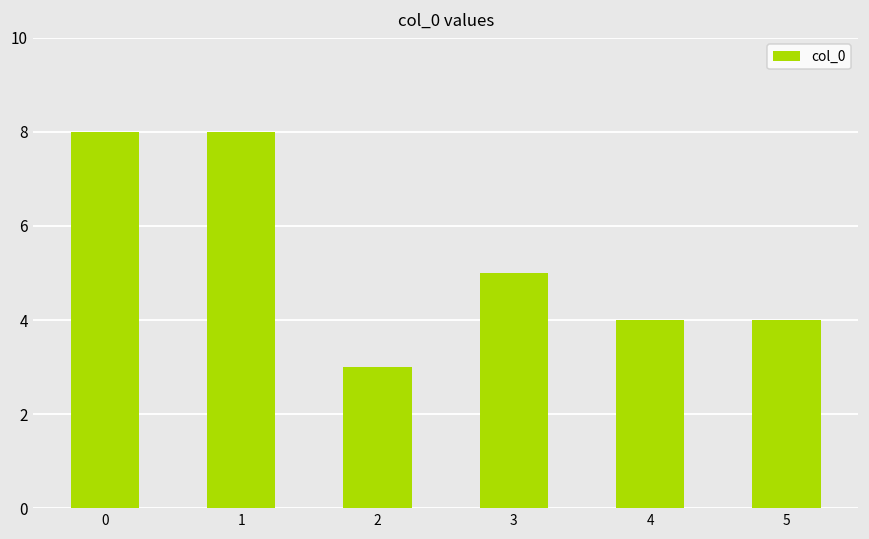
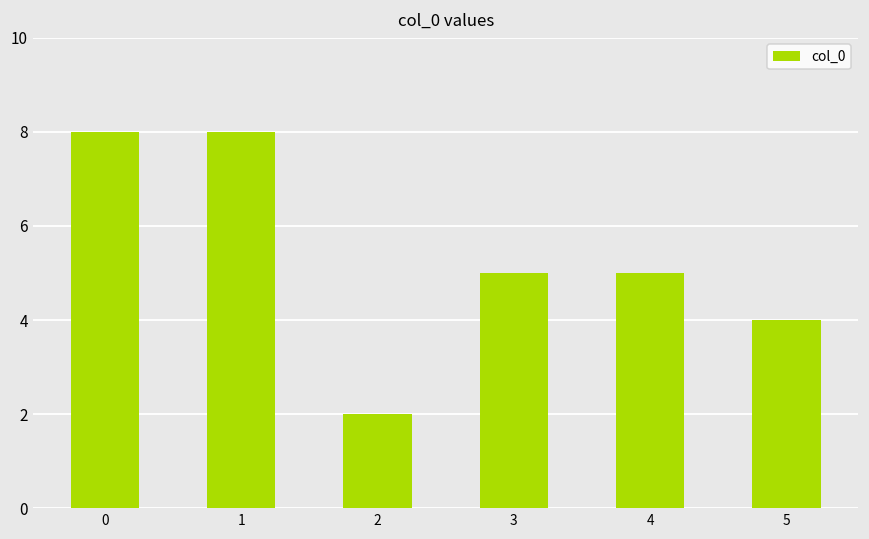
  {
    "0": 8,
    "1": 8,
-   "2": 3,
+   "2": 2,
    "3": 5,
-   "4": 4,
+   "4": 5,
    "5": 4
  }
